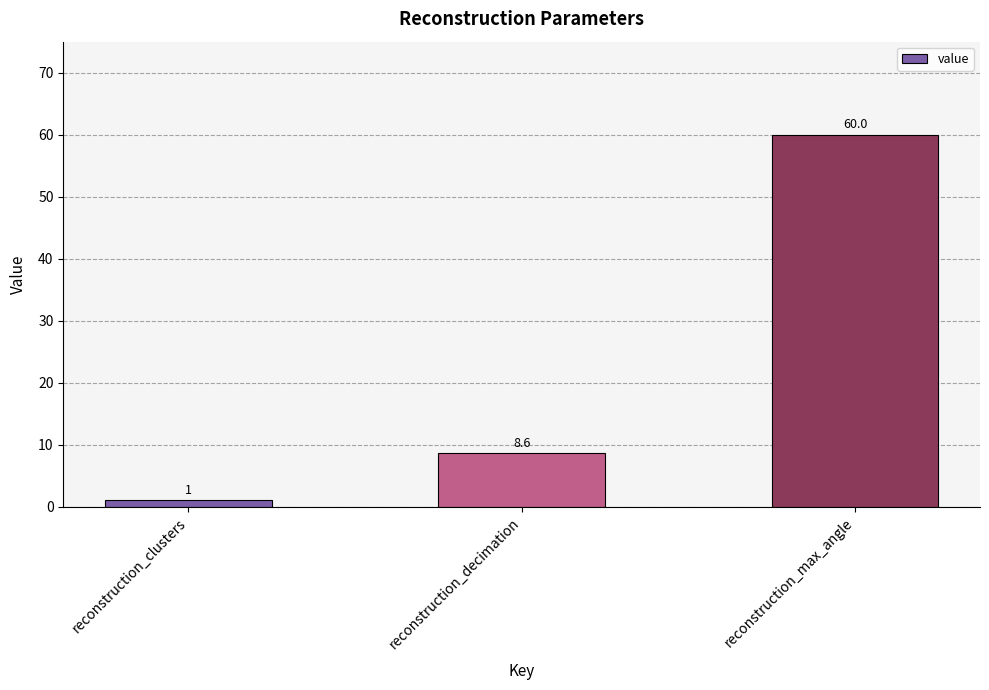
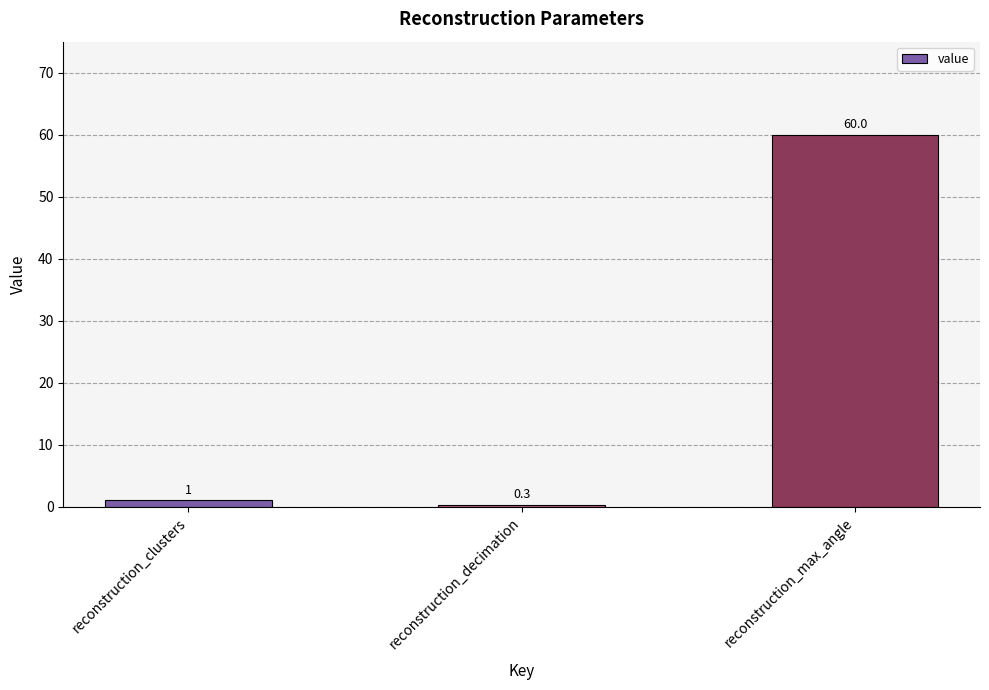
  {
    "reconstruction_clusters": 1,
-   "reconstruction_decimation": 8.6,
+   "reconstruction_decimation": 0.3,
    "reconstruction_max_angle": 60.0
  }
